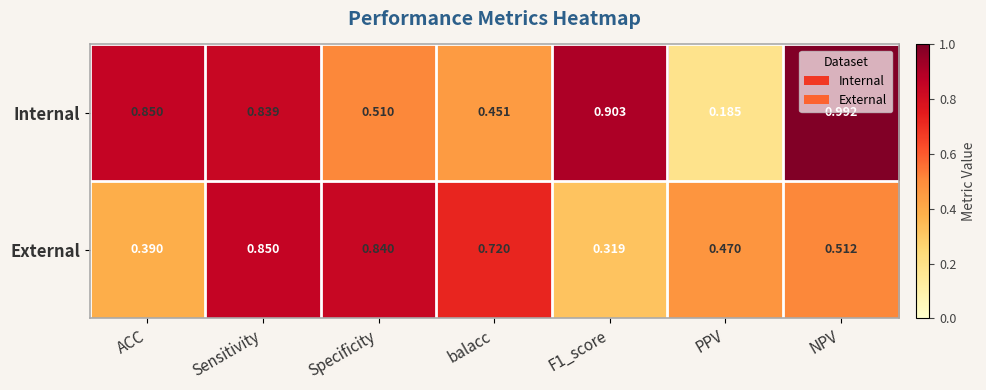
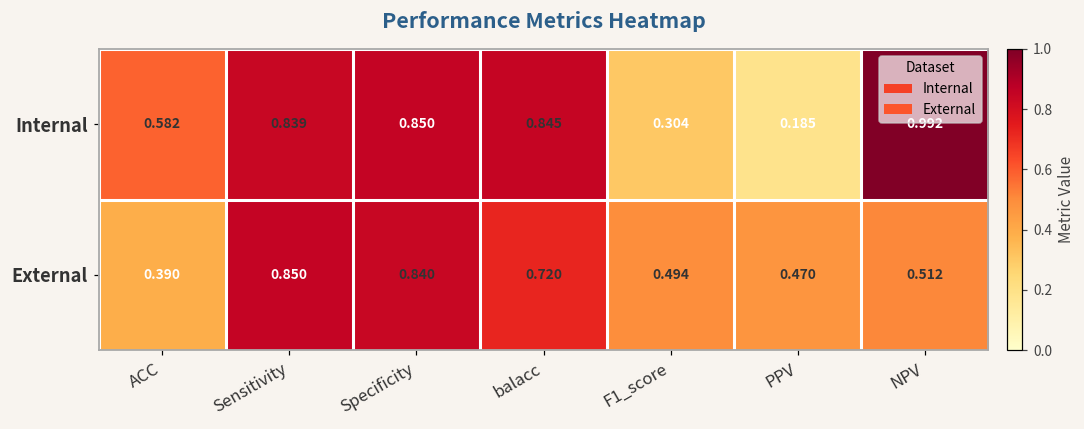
  {
    "Internal": {
-     "ACC": 0.850,
+     "ACC": 0.582,
      "Sensitivity": 0.839,
-     "Specificity": 0.510,
-     "balacc": 0.451,
-     "F1_score": 0.903,
+     "Specificity": 0.850,
+     "balacc": 0.845,
+     "F1_score": 0.304,
      "PPV": 0.185
    },
    "External": {
      "ACC": 0.390,
      "Sensitivity": 0.850,
      "Specificity": 0.840,
      "balacc": 0.720,
-     "F1_score": 0.319,
+     "F1_score": 0.494,
      "PPV": 0.470,
      "NPV": 0.512
    }
  }
